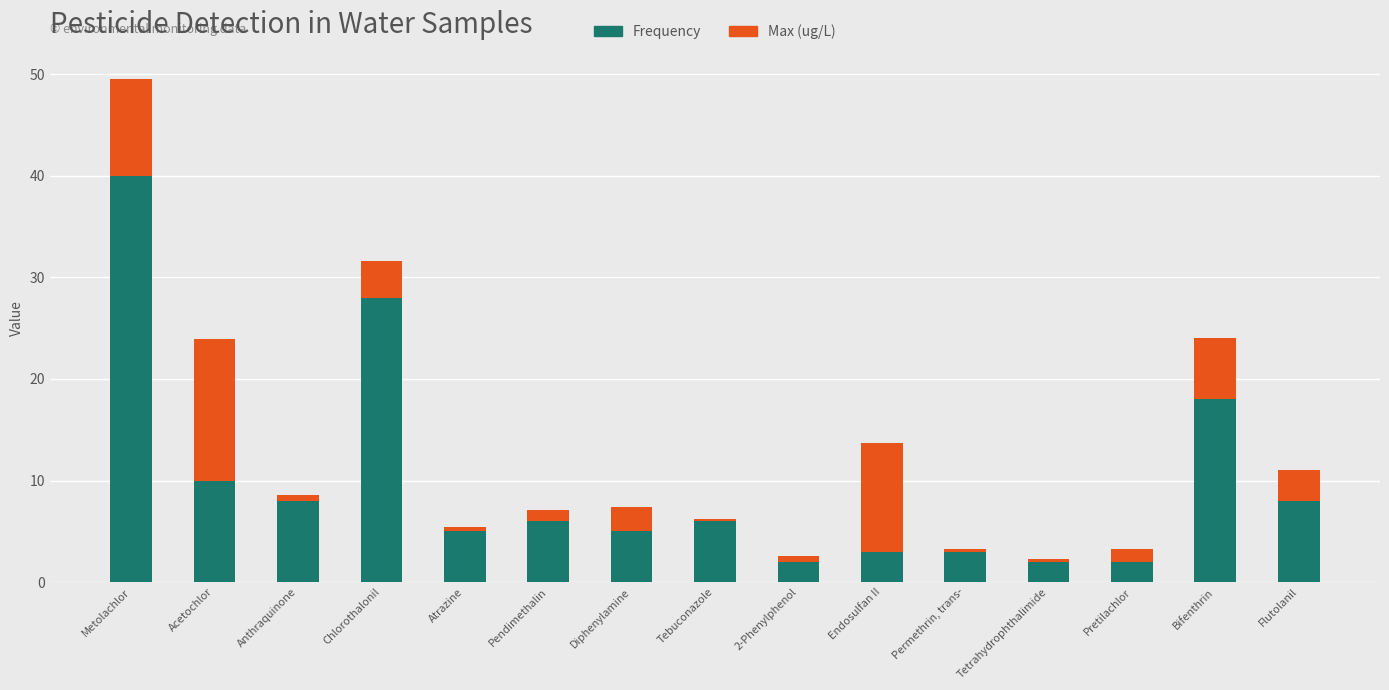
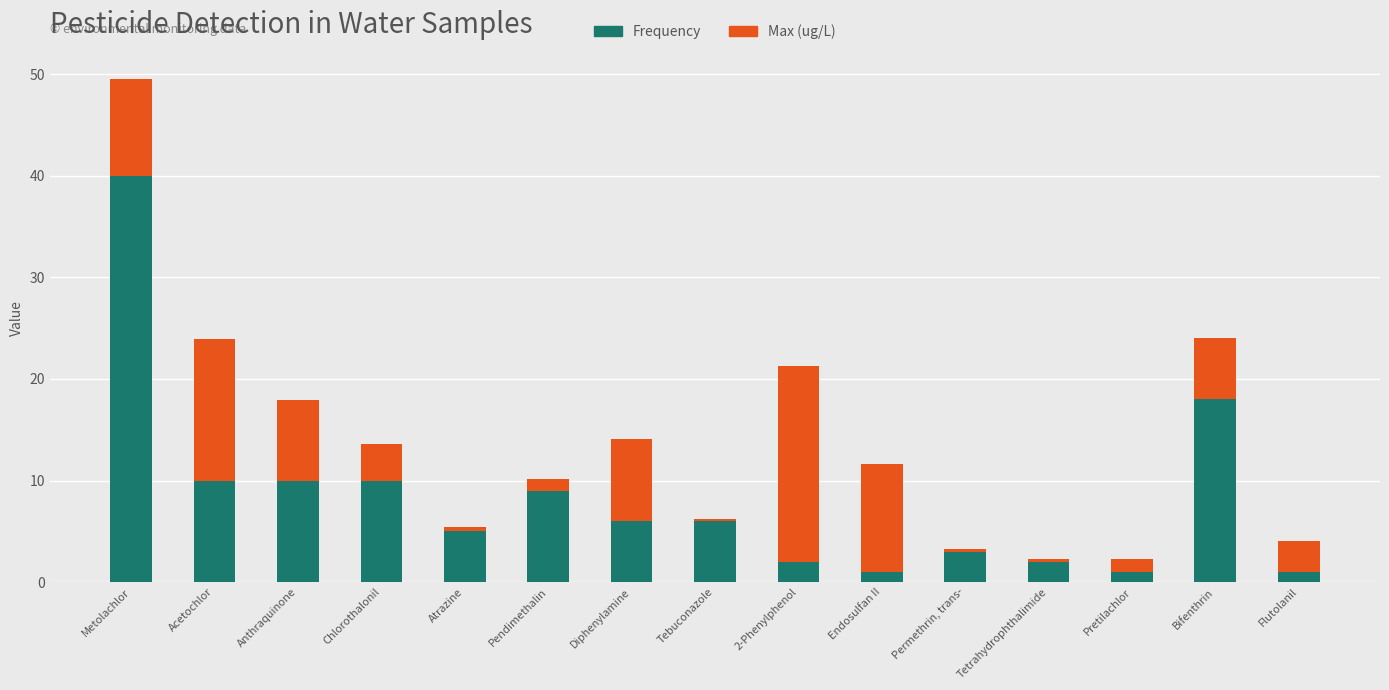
  {
    "Frequency": {
      "Metolachlor": 40,
      "Acetochlor": 10,
-     "Anthraquinone": 8,
-     "Chlorothalonil": 28,
+     "Anthraquinone": 10,
+     "Chlorothalonil": 10,
      "Atrazine": 5,
-     "Pendimethalin": 6,
-     "Diphenylamine": 5,
+     "Pendimethalin": 9,
+     "Diphenylamine": 6,
      "Tebuconazole": 6,
      "2-Phenylphenol": 2,
-     "Endosulfan II": 3,
+     "Endosulfan II": 1,
      "Permethrin, trans-": 3,
      "Tetrahydrophthalimide": 2,
-     "Pretilachlor": 2,
+     "Pretilachlor": 1,
      "Bifenthrin": 18,
-     "Flutolanil": 8
+     "Flutolanil": 1
    },
    "Max (ug/L)": {
      "Metolachlor": 9.5,
      "Acetochlor": 13.9,
-     "Anthraquinone": 0.6,
+     "Anthraquinone": 7.9,
      "Chlorothalonil": 3.6,
      "Atrazine": 0.4,
      "Pendimethalin": 1.1,
-     "Diphenylamine": 2.4,
-     "2-Phenylphenol": 0.6,
+     "Diphenylamine": 8.1,
+     "2-Phenylphenol": 19.3,
      "Endosulfan II": 10.7,
      "Permethrin, trans-": 0.3,
      "Tetrahydrophthalimide": 0.3,
      "Pretilachlor": 1.3,
      "Bifenthrin": 6.0,
      "Flutolanil": 3.0
    }
  }
